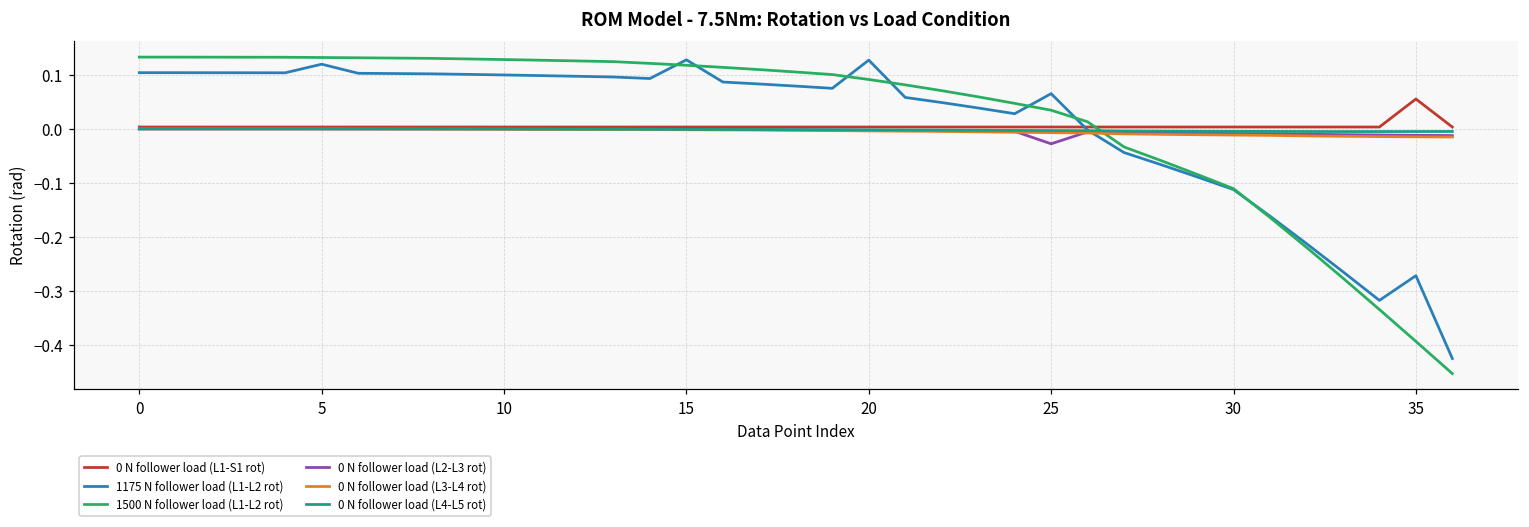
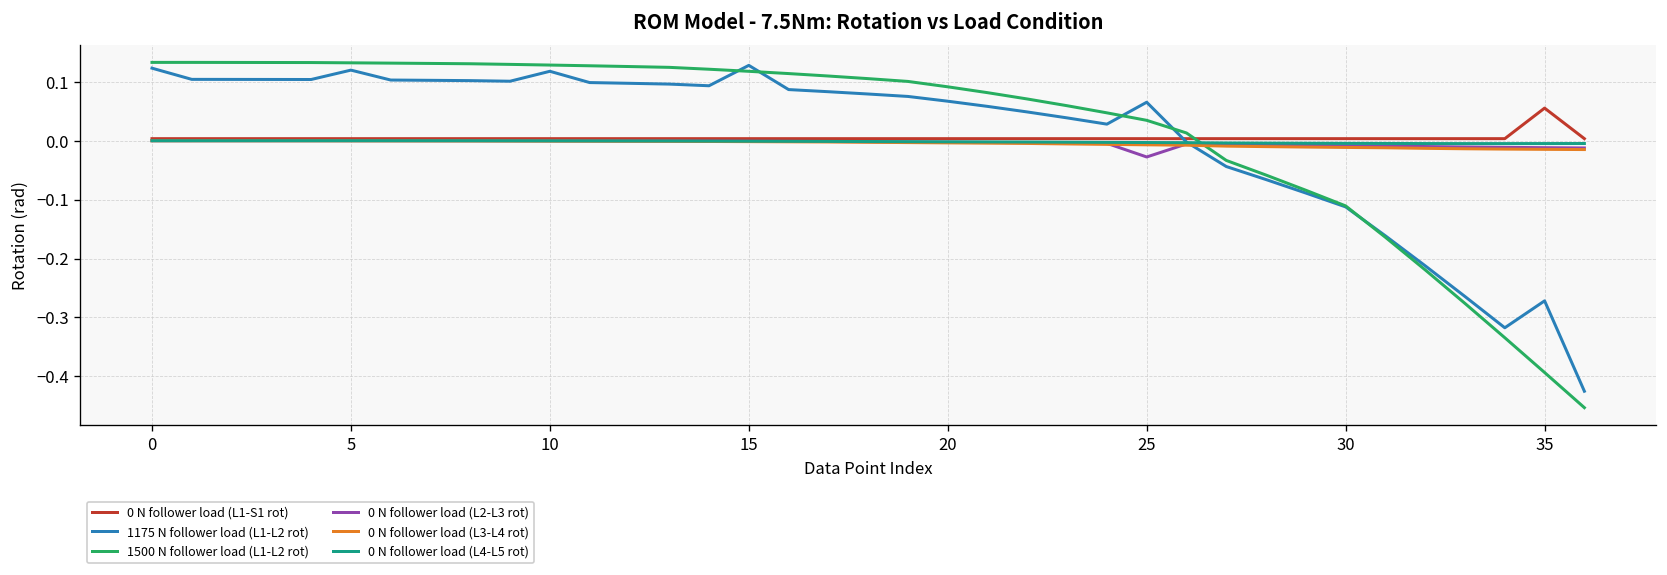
  {
    "0 N follower load (L1-S1 rot)": {
      "20": 0.00,
      "25": 0.00,
      "30": 0.00,
      "35": 0.06
    },
    "1175 N follower load (L1-L2 rot)": {
-     "0": 0.10,
+     "0": 0.12,
      "5": 0.12,
-     "10": 0.10,
+     "10": 0.12,
      "15": 0.13,
-     "20": 0.13,
+     "20": 0.07,
      "25": 0.07,
      "35": -0.27
    },
    "0 N follower load (L2-L3 rot)": {
      "25": -0.03
    }
  }
